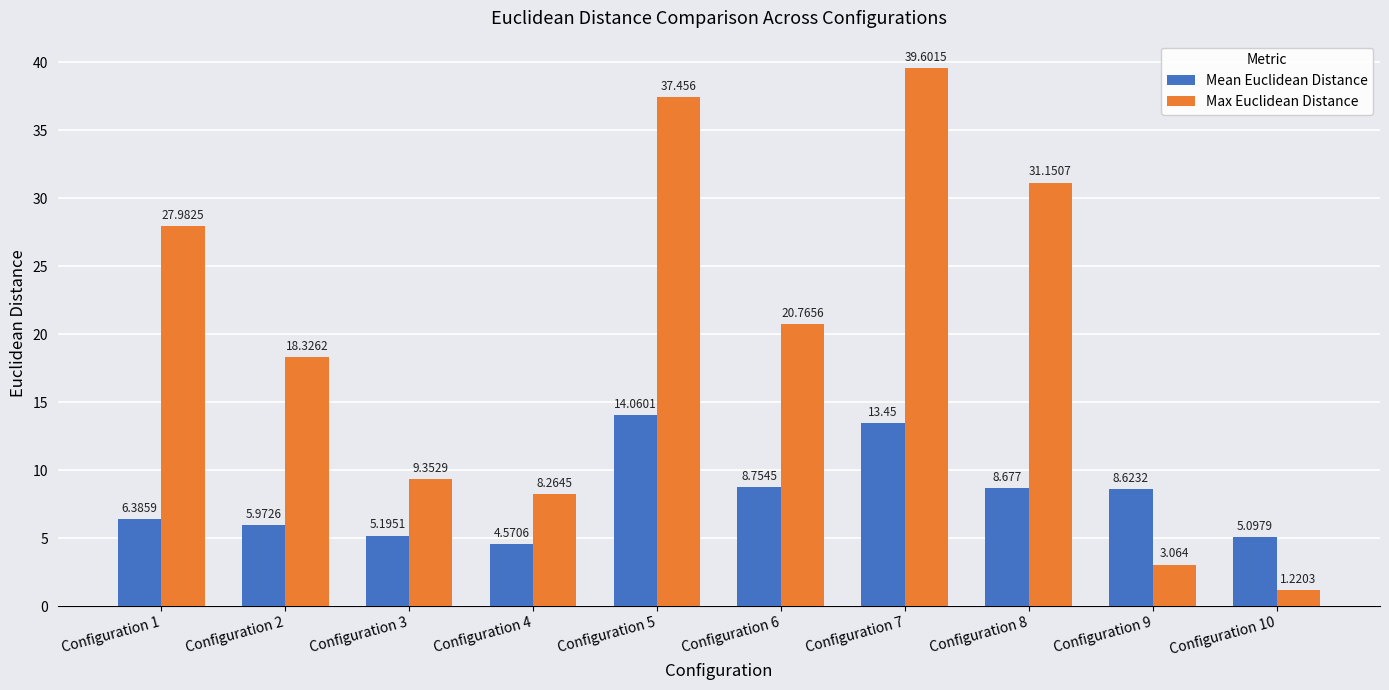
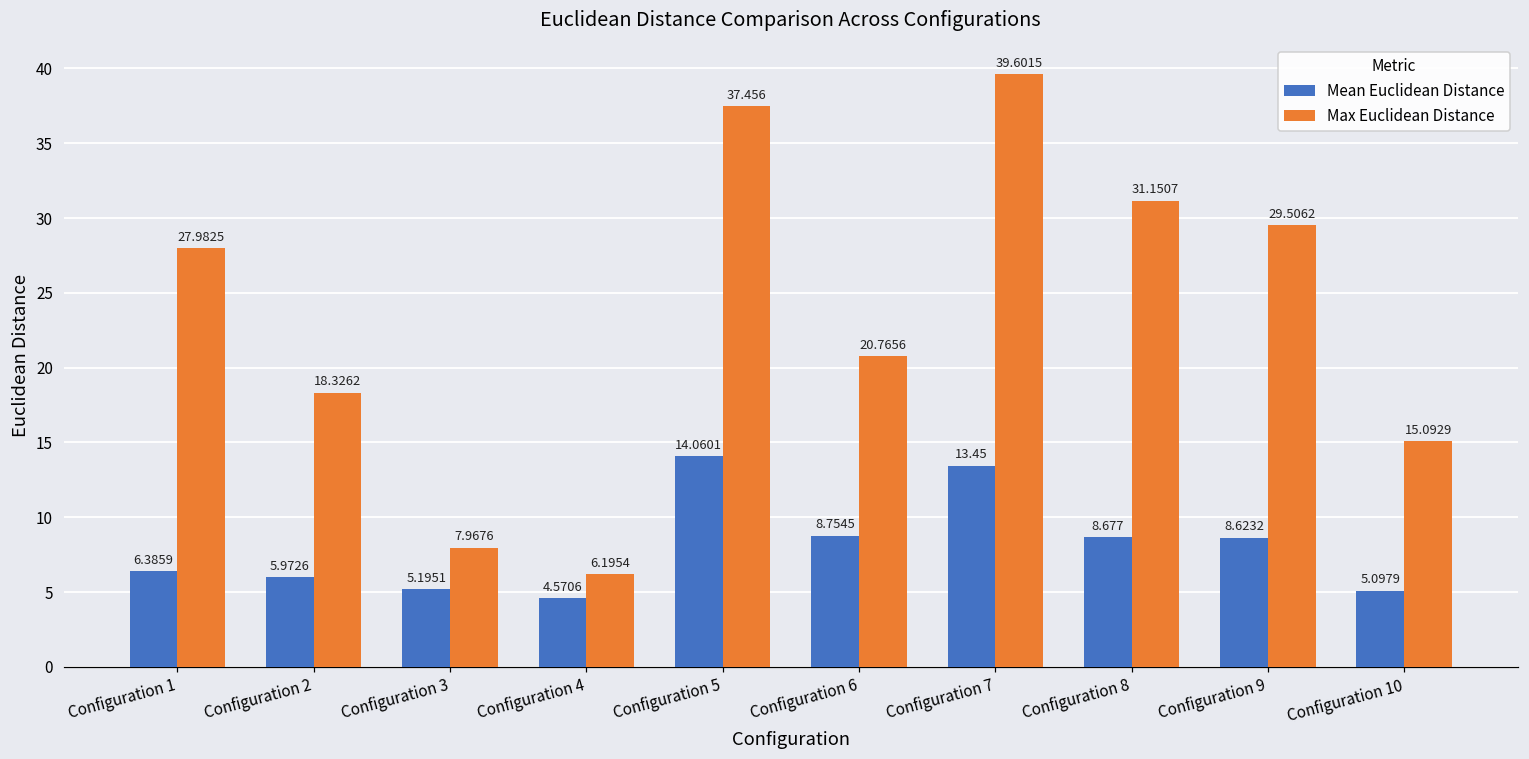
  {
    "Mean Euclidean Distance": {
      "Configuration 1": 6.3859,
      "Configuration 2": 5.9726,
      "Configuration 3": 5.1951,
      "Configuration 4": 4.5706,
      "Configuration 5": 14.0601,
      "Configuration 6": 8.7545,
      "Configuration 7": 13.45,
      "Configuration 8": 8.677,
      "Configuration 9": 8.6232,
      "Configuration 10": 5.0979
    },
    "Max Euclidean Distance": {
      "Configuration 1": 27.9825,
      "Configuration 2": 18.3262,
-     "Configuration 3": 9.3529,
-     "Configuration 4": 8.2645,
+     "Configuration 3": 7.9676,
+     "Configuration 4": 6.1954,
      "Configuration 5": 37.456,
      "Configuration 6": 20.7656,
      "Configuration 7": 39.6015,
      "Configuration 8": 31.1507,
-     "Configuration 9": 3.064,
-     "Configuration 10": 1.2203
+     "Configuration 9": 29.5062,
+     "Configuration 10": 15.0929
    }
  }
